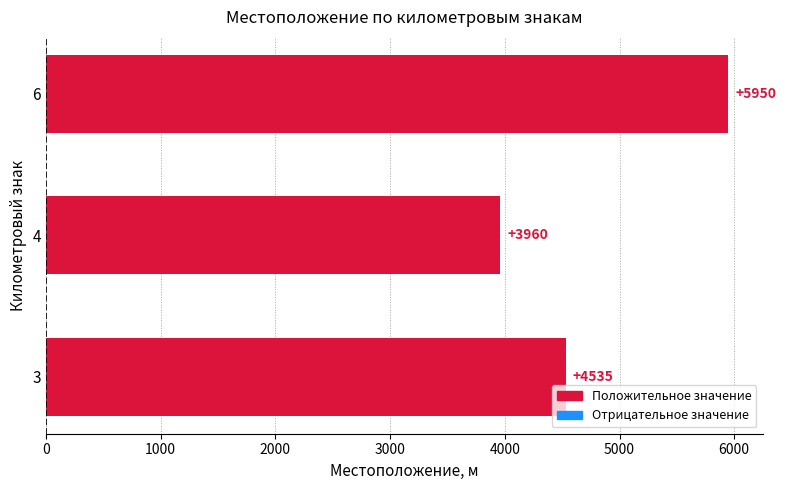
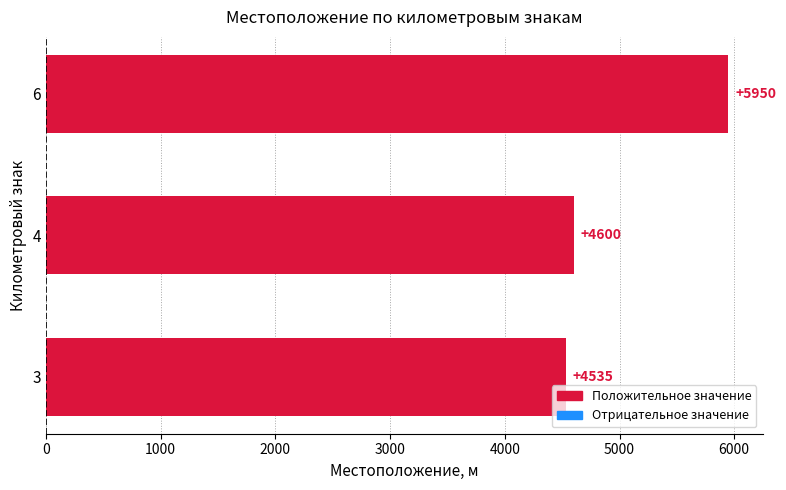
  {
    "6": "+5950",
-   "4": "+3960",
+   "4": "+4600",
    "3": "+4535"
  }
